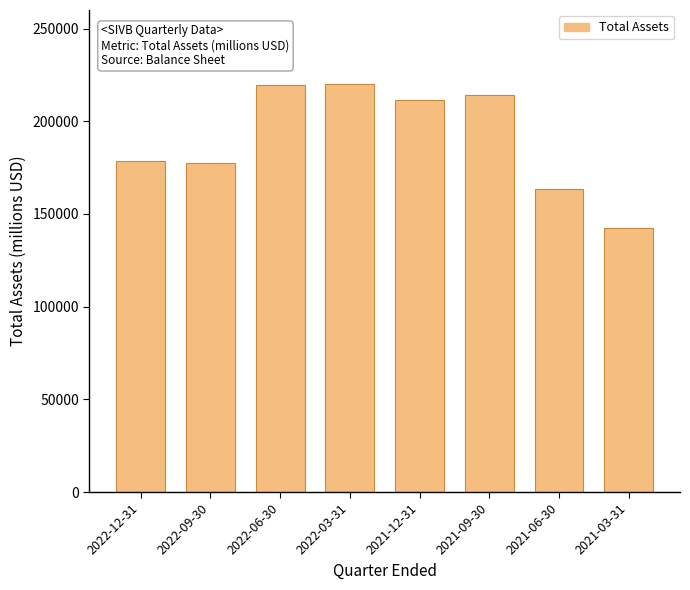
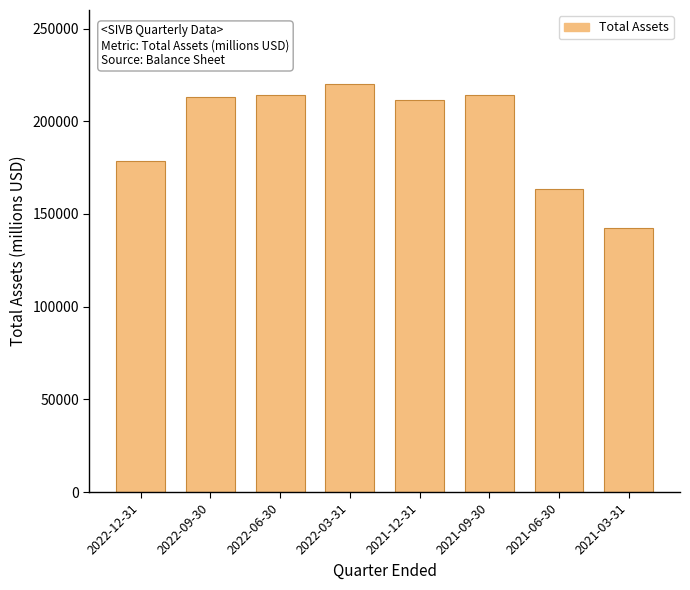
  {
    "2022-12-31": 179000,
-   "2022-09-30": 177000,
-   "2022-06-30": 219000,
+   "2022-09-30": 213000,
+   "2022-06-30": 214000,
    "2022-03-31": 220000,
    "2021-12-31": 211000,
    "2021-09-30": 214000,
    "2021-06-30": 163000,
    "2021-03-31": 142000
  }
